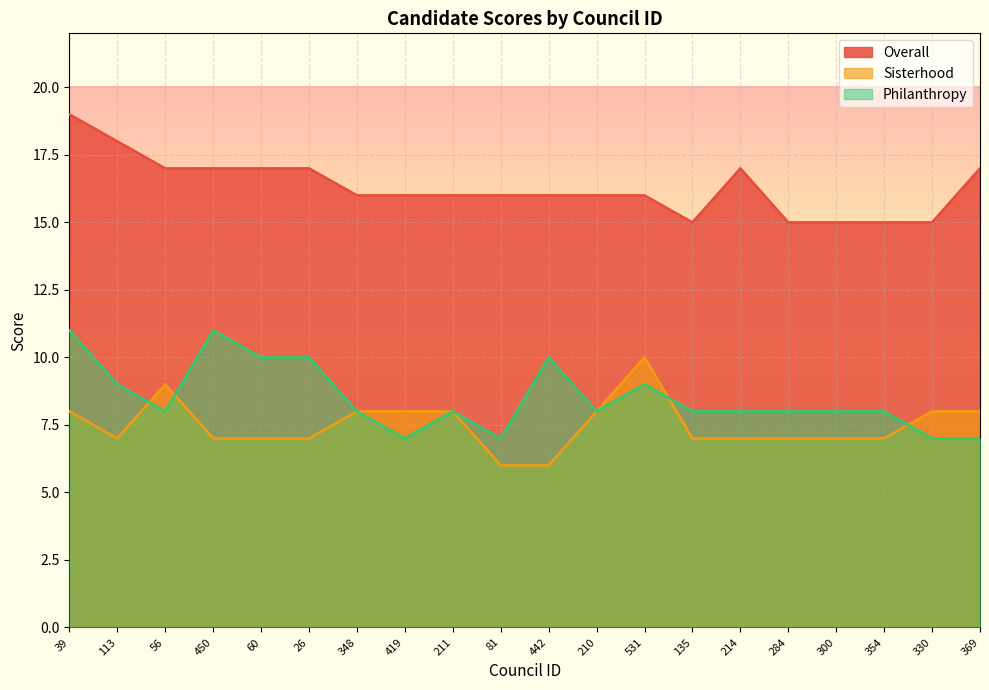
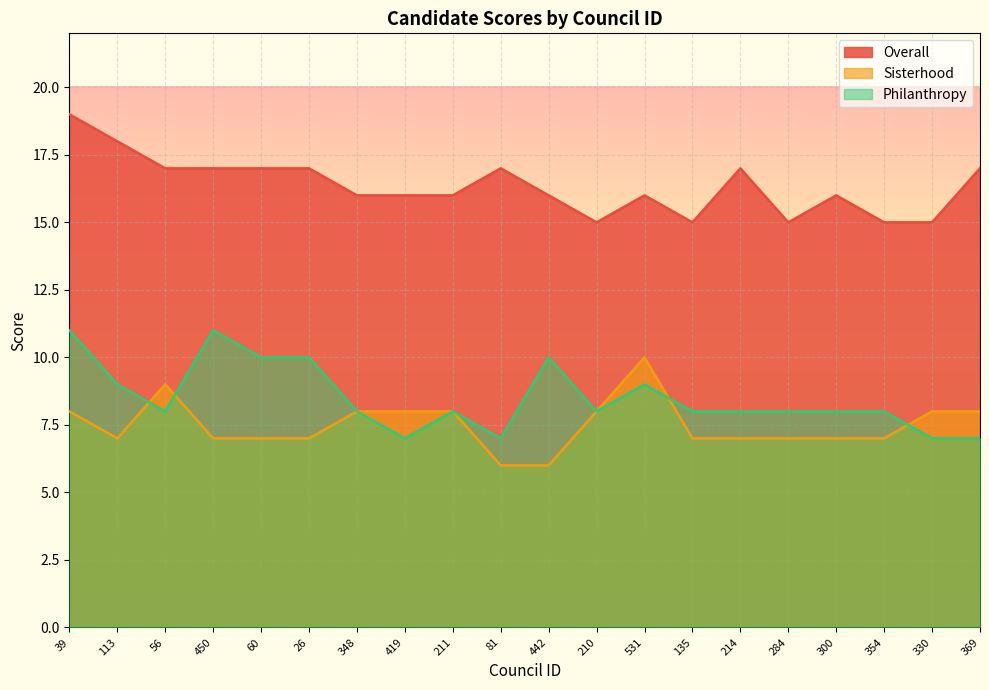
  {
    "Overall": {
      "39": 19,
      "113": 18,
      "56": 17,
      "450": 17,
      "60": 17,
      "26": 17,
      "348": 16,
      "419": 16,
      "211": 16,
-     "81": 16,
+     "81": 17,
      "442": 16,
-     "210": 16,
+     "210": 15,
      "531": 16,
      "135": 15,
      "214": 17,
      "284": 15,
-     "300": 15,
+     "300": 16,
      "354": 15,
      "330": 15,
      "369": 17
    },
    "Sisterhood": {
      "39": 8,
      "113": 7,
      "56": 9,
      "450": 7,
      "60": 7,
      "26": 7,
      "419": 8,
      "81": 6,
      "442": 6,
      "531": 10,
      "135": 7,
      "214": 7,
      "284": 7,
      "300": 7,
      "354": 7,
      "330": 8,
      "369": 8
    },
    "Philanthropy": {
      "39": 11,
      "113": 9,
      "56": 8,
      "450": 11,
      "60": 10,
      "26": 10,
      "419": 7,
      "81": 7,
      "442": 10,
      "531": 9,
      "135": 8,
      "214": 8,
      "284": 8,
      "300": 8,
      "354": 8,
      "330": 7,
      "369": 7
    }
  }
